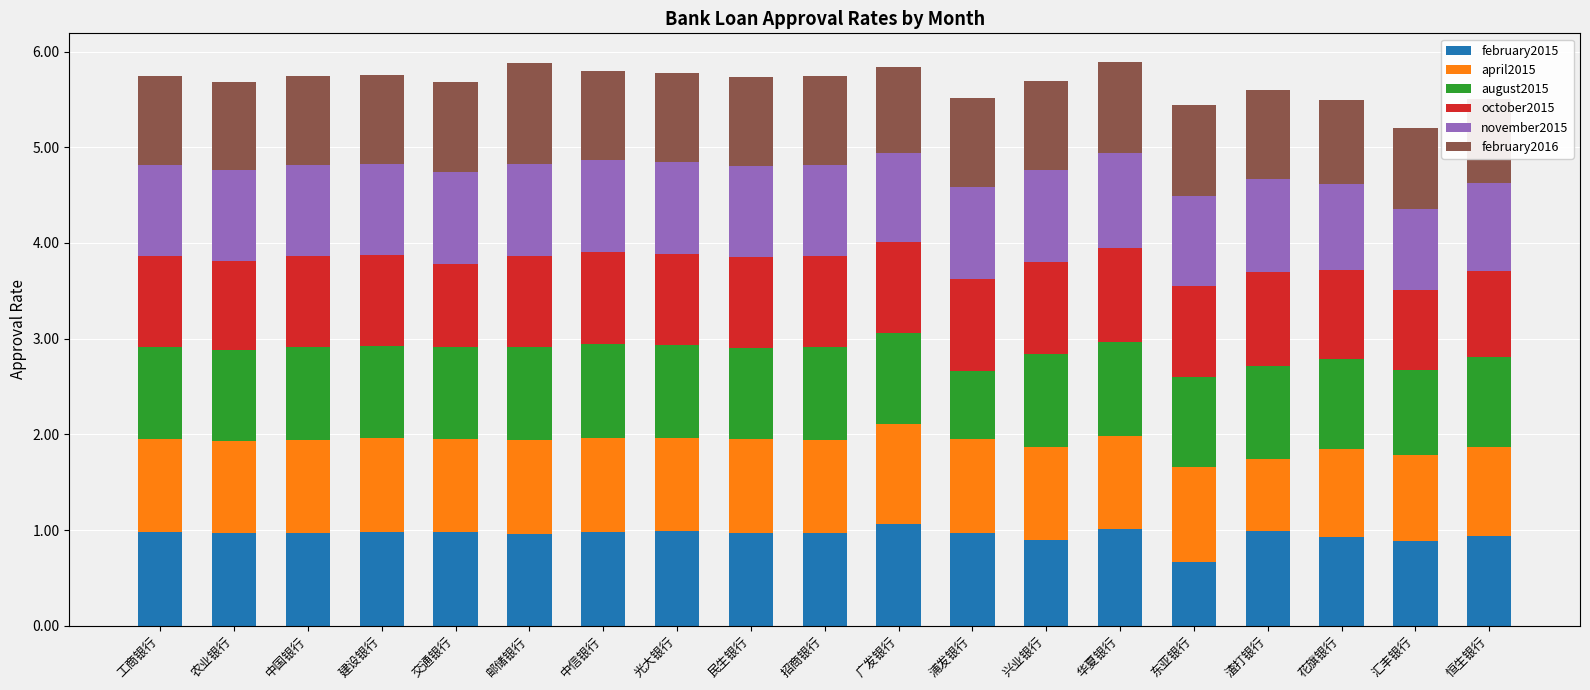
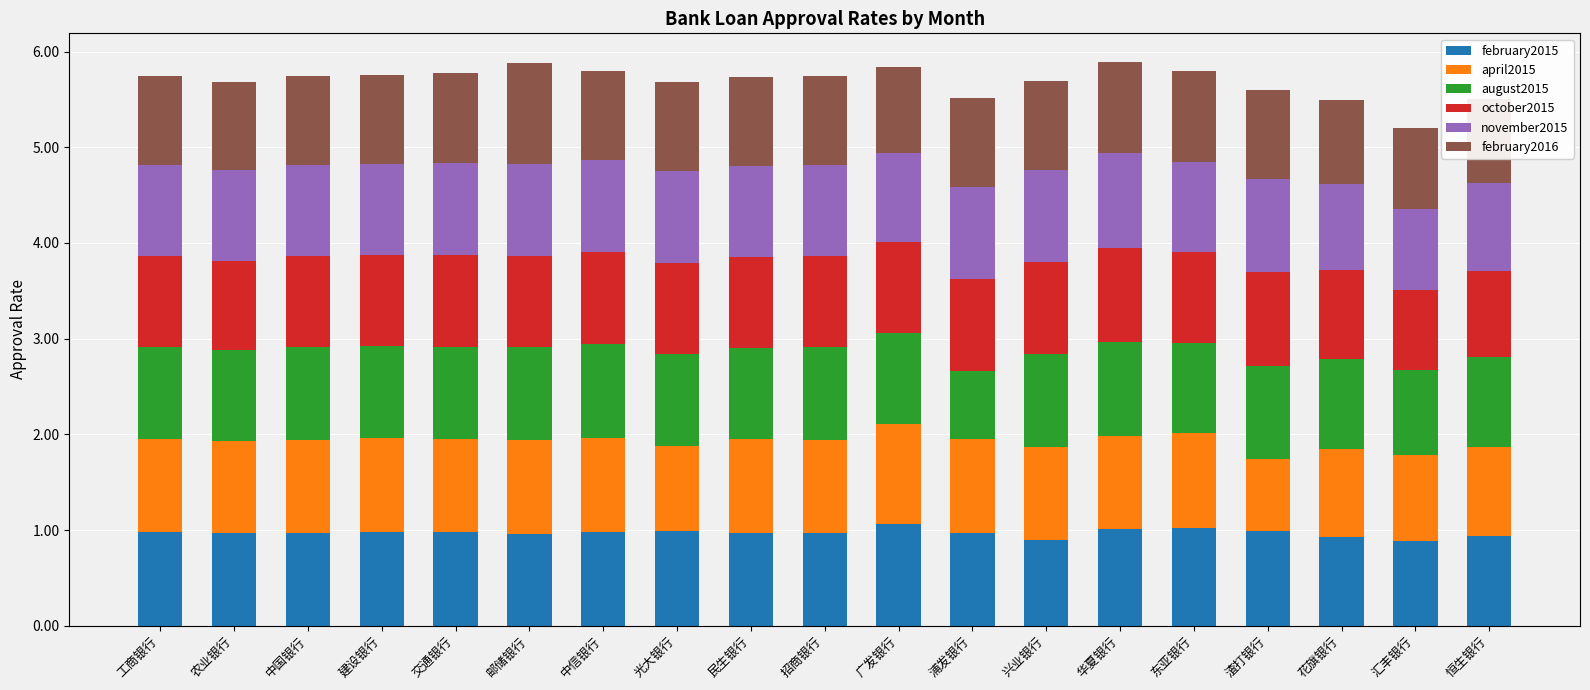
  {
    "february2015": {
      "工商银行": 1.0,
      "农业银行": 1.0,
      "中国银行": 1.0,
      "建设银行": 1.0,
      "交通银行": 1.0,
      "邮储银行": 1.0,
      "中信银行": 1.0,
      "光大银行": 1.0,
      "民生银行": 1.0,
      "招商银行": 1.0,
      "广发银行": 1.1,
      "浦发银行": 1.0,
      "兴业银行": 0.9,
      "华夏银行": 1.0,
-     "东亚银行": 0.7,
+     "东亚银行": 1.0,
      "渣打银行": 1.0,
      "花旗银行": 0.9,
      "汇丰银行": 0.9,
      "恒生银行": 0.9
    },
    "april2015": {
      "工商银行": 1.0,
      "农业银行": 1.0,
      "中国银行": 1.0,
      "建设银行": 1.0,
      "交通银行": 1.0,
      "邮储银行": 1.0,
      "中信银行": 1.0,
-     "光大银行": 1.0,
+     "光大银行": 0.9,
      "民生银行": 1.0,
      "招商银行": 1.0,
      "广发银行": 1.0,
      "浦发银行": 1.0,
      "兴业银行": 1.0,
      "华夏银行": 1.0,
      "东亚银行": 1.0,
      "渣打银行": 0.8,
      "花旗银行": 0.9,
      "汇丰银行": 0.9,
      "恒生银行": 0.9
    },
    "august2015": {
      "工商银行": 1.0,
      "农业银行": 1.0,
      "中国银行": 1.0,
      "建设银行": 1.0,
      "交通银行": 1.0,
      "邮储银行": 1.0,
      "中信银行": 1.0,
      "光大银行": 1.0,
      "民生银行": 1.0,
      "招商银行": 1.0,
      "广发银行": 0.9,
      "浦发银行": 0.7,
      "兴业银行": 1.0,
      "华夏银行": 1.0,
      "东亚银行": 0.9,
      "渣打银行": 1.0,
      "花旗银行": 0.9,
      "汇丰银行": 0.9,
      "恒生银行": 0.9
    },
    "october2015": {
      "工商银行": 1.0,
      "农业银行": 0.9,
      "中国银行": 1.0,
      "建设银行": 0.9,
-     "交通银行": 0.9,
+     "交通银行": 1.0,
      "邮储银行": 1.0,
      "中信银行": 1.0,
      "光大银行": 1.0,
      "民生银行": 1.0,
      "招商银行": 1.0,
      "广发银行": 1.0,
      "浦发银行": 1.0,
      "兴业银行": 1.0,
      "华夏银行": 1.0,
      "东亚银行": 0.9,
      "渣打银行": 1.0,
      "花旗银行": 0.9,
      "汇丰银行": 0.8,
      "恒生银行": 0.9
    },
    "november2015": {
      "工商银行": 0.9,
      "农业银行": 0.9,
      "中国银行": 1.0,
      "建设银行": 1.0,
      "交通银行": 1.0,
      "邮储银行": 1.0,
      "中信银行": 1.0,
      "光大银行": 1.0,
      "民生银行": 0.9,
      "招商银行": 1.0,
      "广发银行": 0.9,
      "浦发银行": 1.0,
      "兴业银行": 1.0,
      "华夏银行": 1.0,
      "东亚银行": 0.9,
      "渣打银行": 1.0,
      "花旗银行": 0.9,
      "汇丰银行": 0.8,
      "恒生银行": 0.9
    },
    "february2016": {
      "工商银行": 0.9,
      "农业银行": 0.9,
      "中国银行": 0.9,
      "建设银行": 0.9,
      "交通银行": 0.9,
      "邮储银行": 1.1,
      "中信银行": 0.9,
      "光大银行": 0.9,
      "民生银行": 0.9,
      "招商银行": 0.9,
      "广发银行": 0.9,
      "浦发银行": 0.9,
      "兴业银行": 0.9,
      "华夏银行": 1.0,
      "东亚银行": 0.9,
      "渣打银行": 0.9,
      "花旗银行": 0.9,
      "汇丰银行": 0.8
    }
  }
